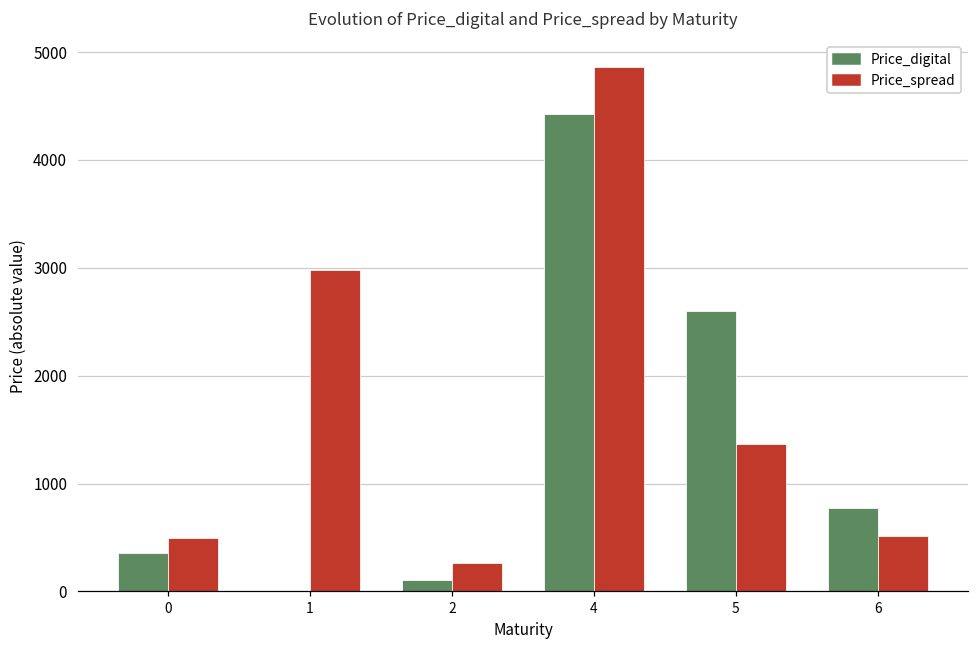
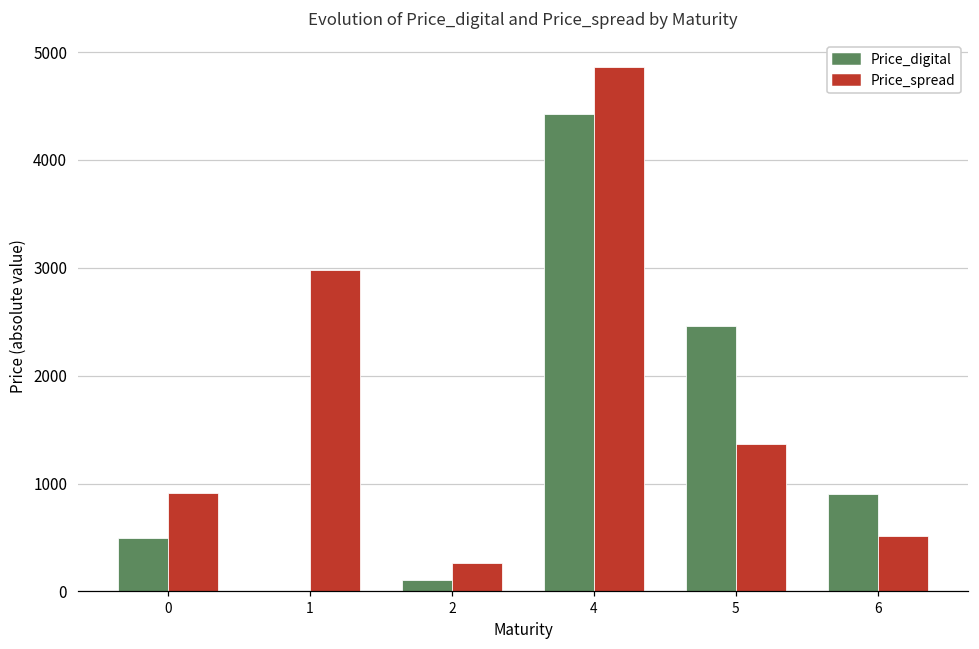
  {
    "Price_digital": {
-     "0": 400,
+     "0": 500,
      "2": 100,
      "4": 4400,
-     "5": 2600,
-     "6": 800
+     "5": 2500,
+     "6": 900
    },
    "Price_spread": {
-     "0": 500,
+     "0": 900,
      "1": 3000,
      "2": 300,
      "4": 4900,
      "5": 1400,
      "6": 500
    }
  }
